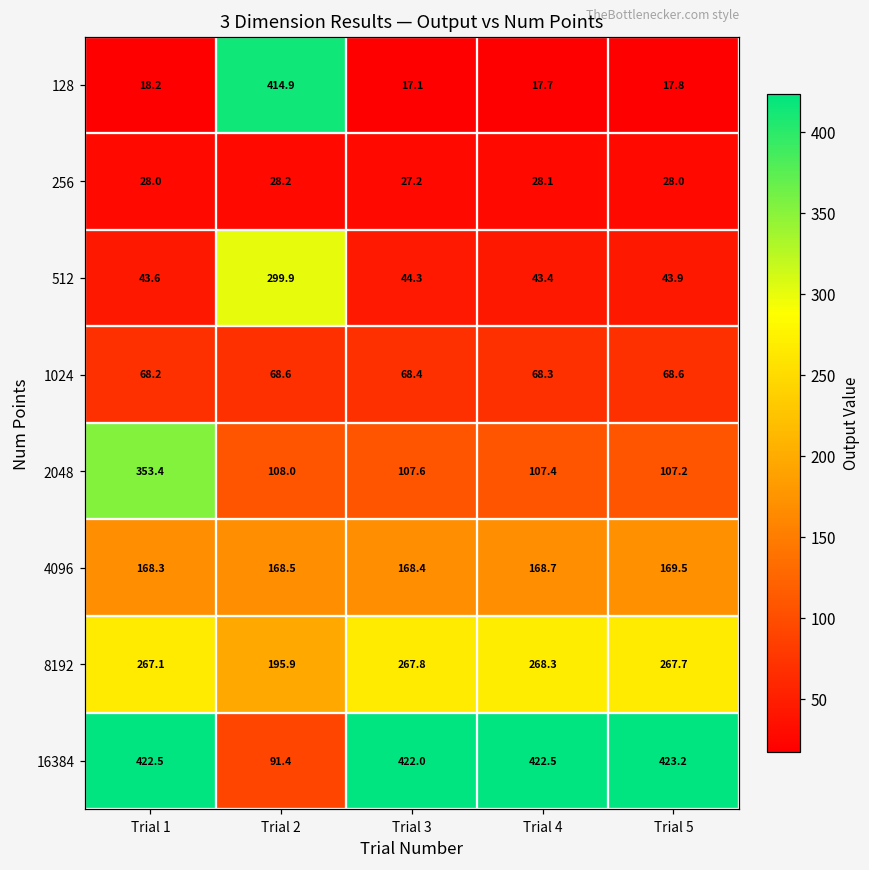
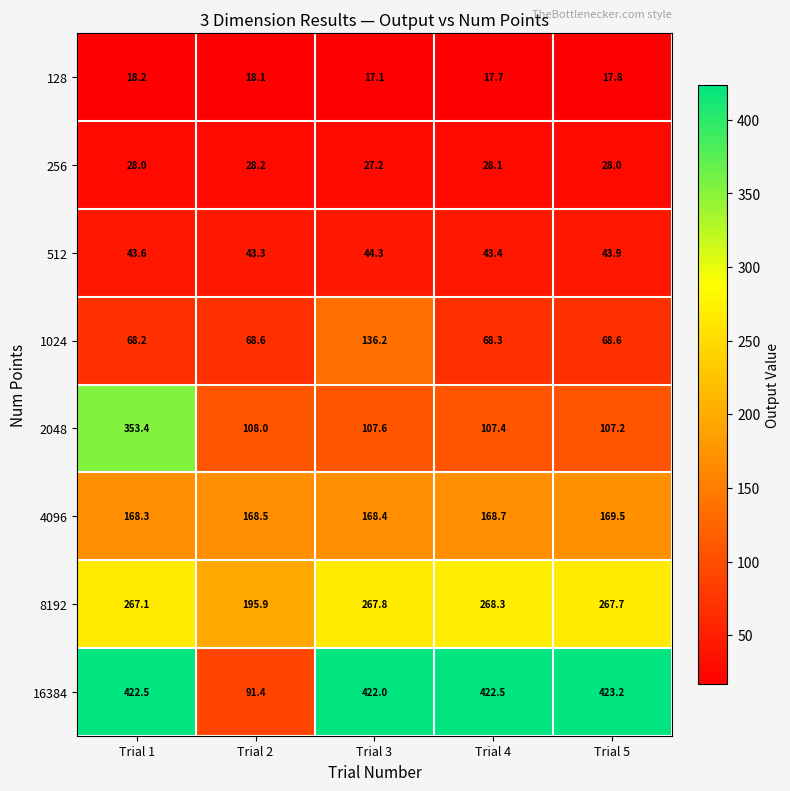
  {
    "128": {
      "Trial 1": 18.2,
-     "Trial 2": 414.9,
+     "Trial 2": 18.1,
      "Trial 3": 17.1,
      "Trial 4": 17.7,
      "Trial 5": 17.8
    },
    "256": {
      "Trial 1": 28.0,
      "Trial 2": 28.2,
      "Trial 3": 27.2,
      "Trial 4": 28.1,
      "Trial 5": 28.0
    },
    "512": {
      "Trial 1": 43.6,
-     "Trial 2": 299.9,
+     "Trial 2": 43.3,
      "Trial 3": 44.3,
      "Trial 4": 43.4,
      "Trial 5": 43.9
    },
    "1024": {
      "Trial 1": 68.2,
      "Trial 2": 68.6,
-     "Trial 3": 68.4,
+     "Trial 3": 136.2,
      "Trial 4": 68.3,
      "Trial 5": 68.6
    },
    "2048": {
      "Trial 1": 353.4,
      "Trial 2": 108.0,
      "Trial 3": 107.6,
      "Trial 4": 107.4,
      "Trial 5": 107.2
    },
    "4096": {
      "Trial 1": 168.3,
      "Trial 2": 168.5,
      "Trial 3": 168.4,
      "Trial 4": 168.7,
      "Trial 5": 169.5
    },
    "8192": {
      "Trial 1": 267.1,
      "Trial 2": 195.9,
      "Trial 3": 267.8,
      "Trial 4": 268.3,
      "Trial 5": 267.7
    },
    "16384": {
      "Trial 1": 422.5,
      "Trial 2": 91.4,
      "Trial 3": 422.0,
      "Trial 4": 422.5,
      "Trial 5": 423.2
    }
  }
